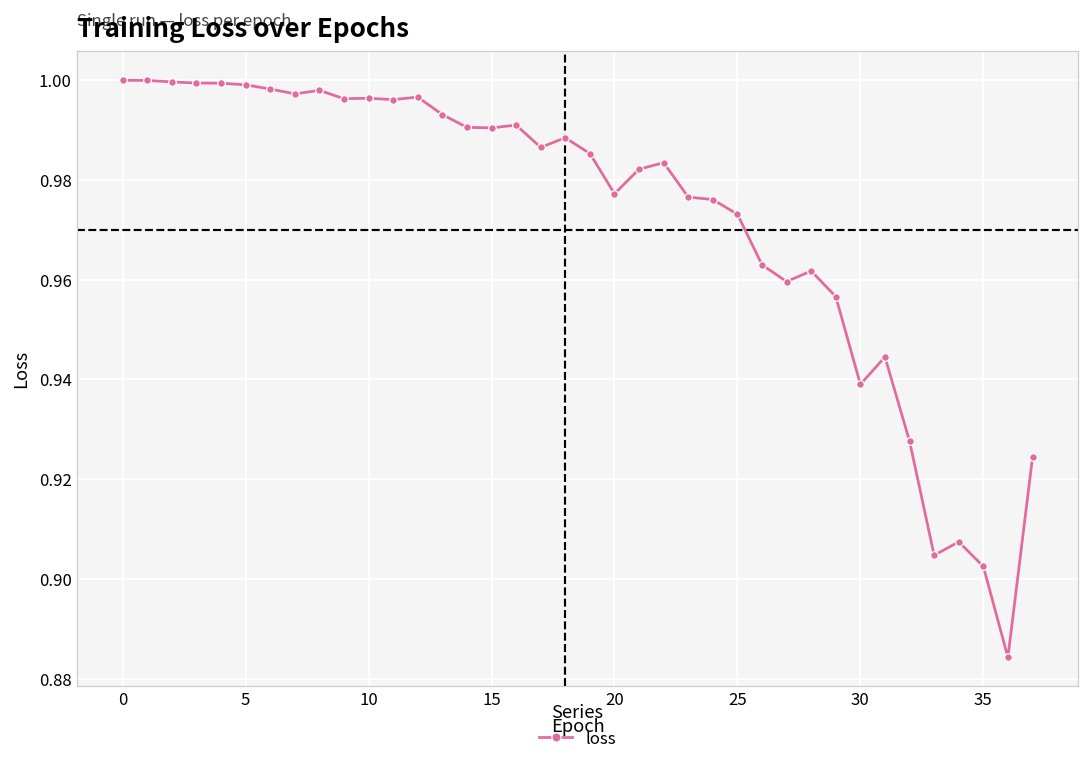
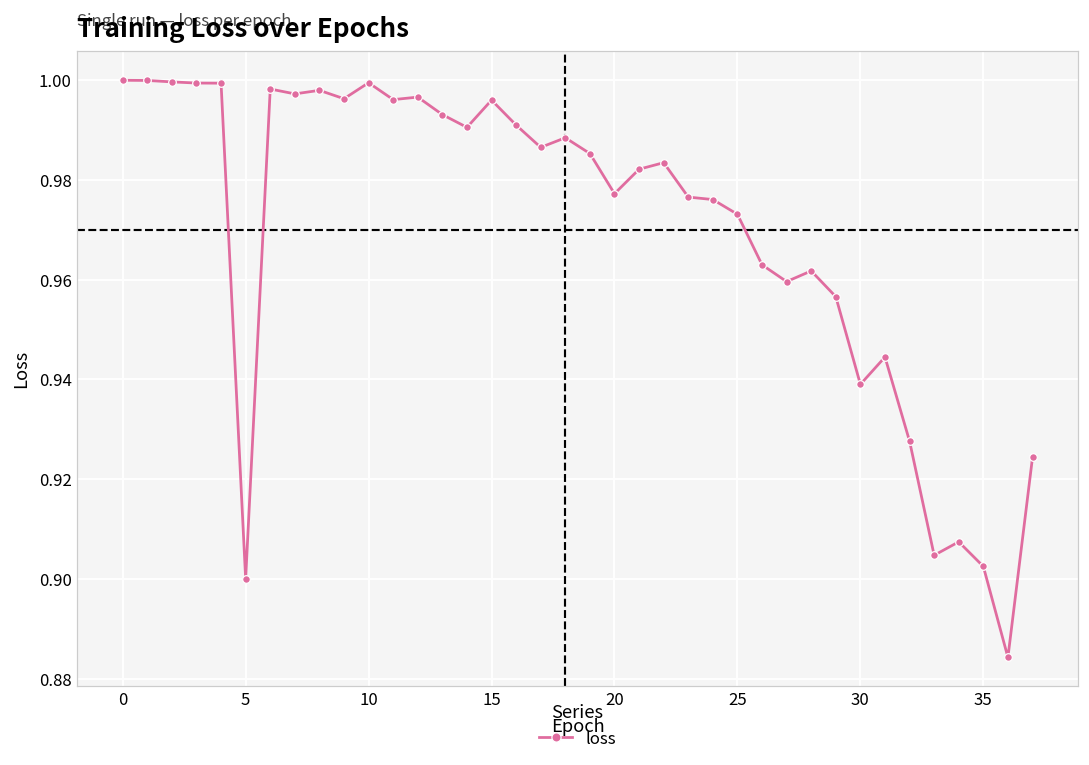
  {
    "0": 1.000,
-   "5": 0.999,
-   "10": 0.996,
-   "15": 0.990,
+   "5": 0.900,
+   "10": 0.999,
+   "15": 0.996,
    "20": 0.977,
    "25": 0.973,
    "30": 0.939,
    "35": 0.903
  }
